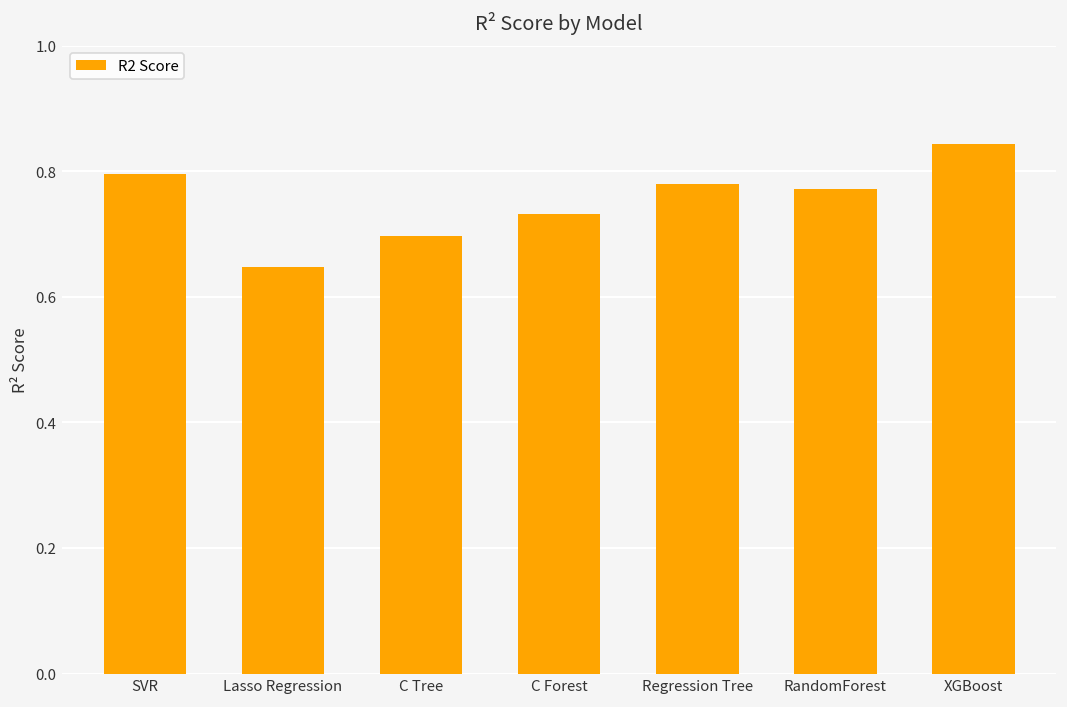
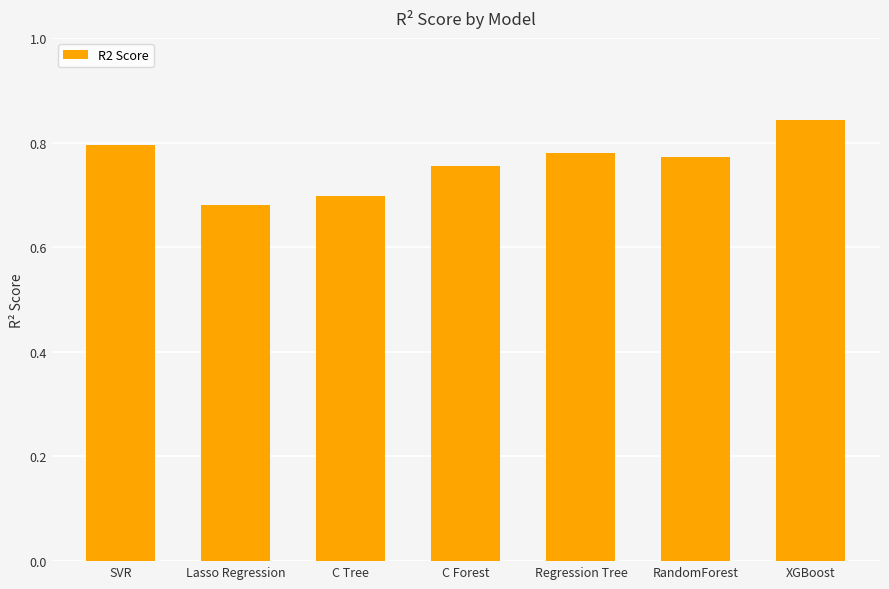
  {
    "SVR": 0.80,
-   "Lasso Regression": 0.65,
+   "Lasso Regression": 0.68,
    "C Tree": 0.70,
-   "C Forest": 0.73,
+   "C Forest": 0.75,
    "Regression Tree": 0.78,
    "RandomForest": 0.77,
    "XGBoost": 0.84
  }
